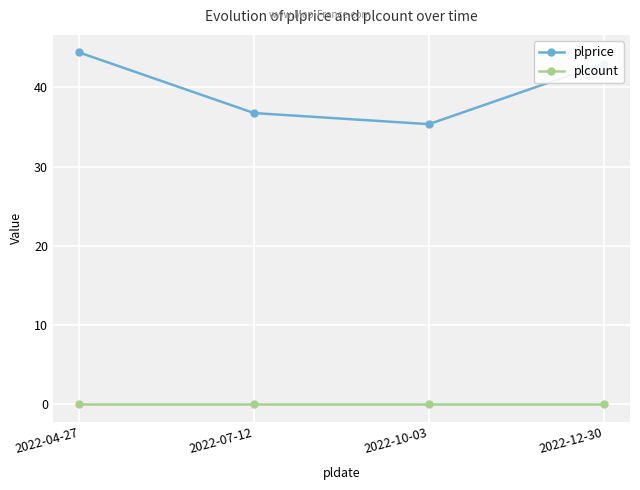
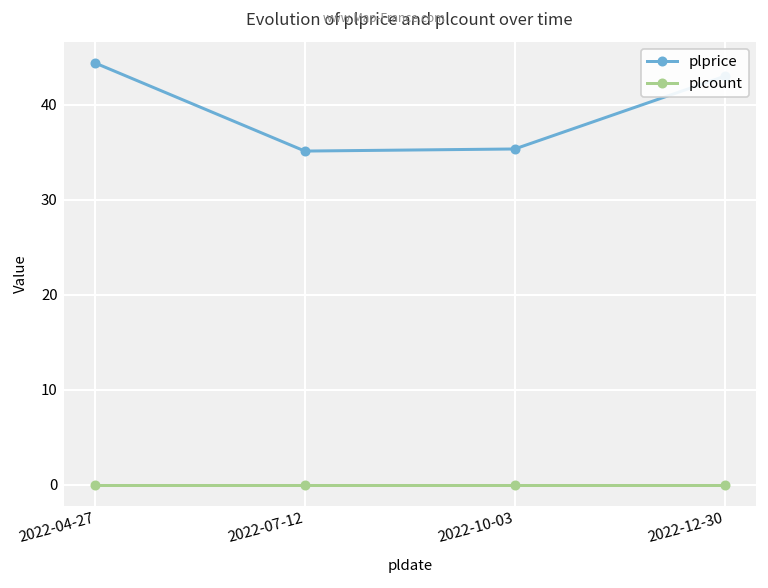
  {
    "plprice": {
      "2022-04-27": 44,
-     "2022-07-12": 37,
+     "2022-07-12": 35,
      "2022-10-03": 35
    },
    "plcount": {
      "2022-04-27": 0,
      "2022-07-12": 0,
      "2022-10-03": 0,
      "2022-12-30": 0
    }
  }
